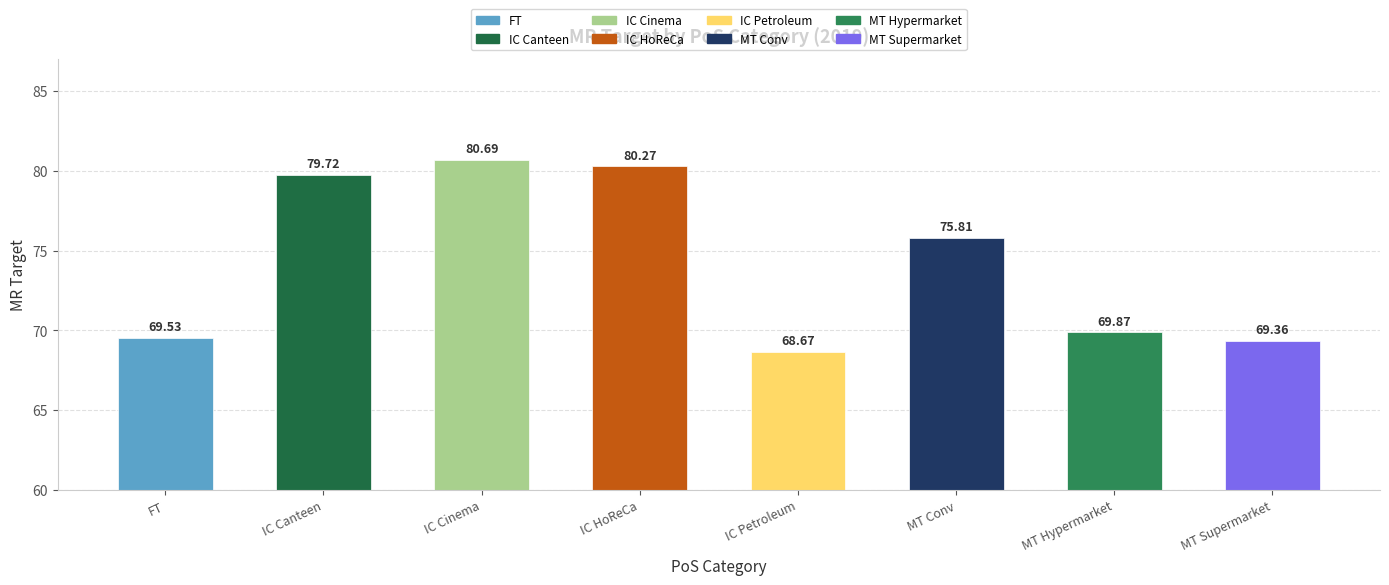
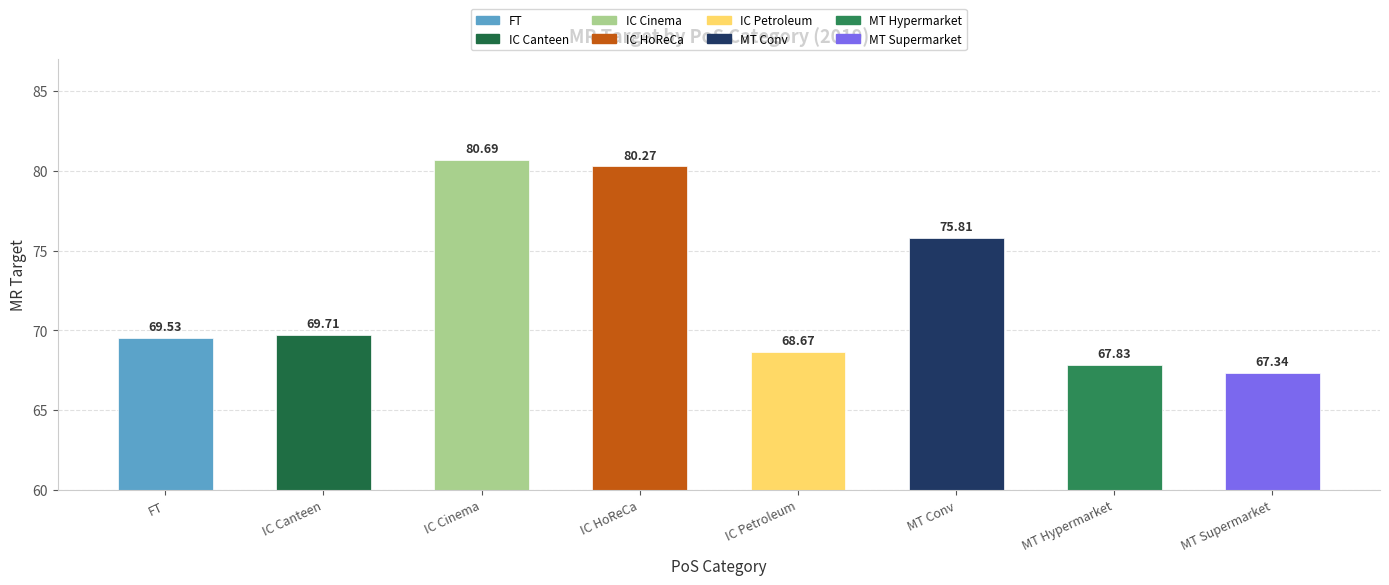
  {
    "FT": 69.53,
-   "IC Canteen": 79.72,
+   "IC Canteen": 69.71,
    "IC Cinema": 80.69,
    "IC HoReCa": 80.27,
    "IC Petroleum": 68.67,
    "MT Conv": 75.81,
-   "MT Hypermarket": 69.87,
-   "MT Supermarket": 69.36
+   "MT Hypermarket": 67.83,
+   "MT Supermarket": 67.34
  }
